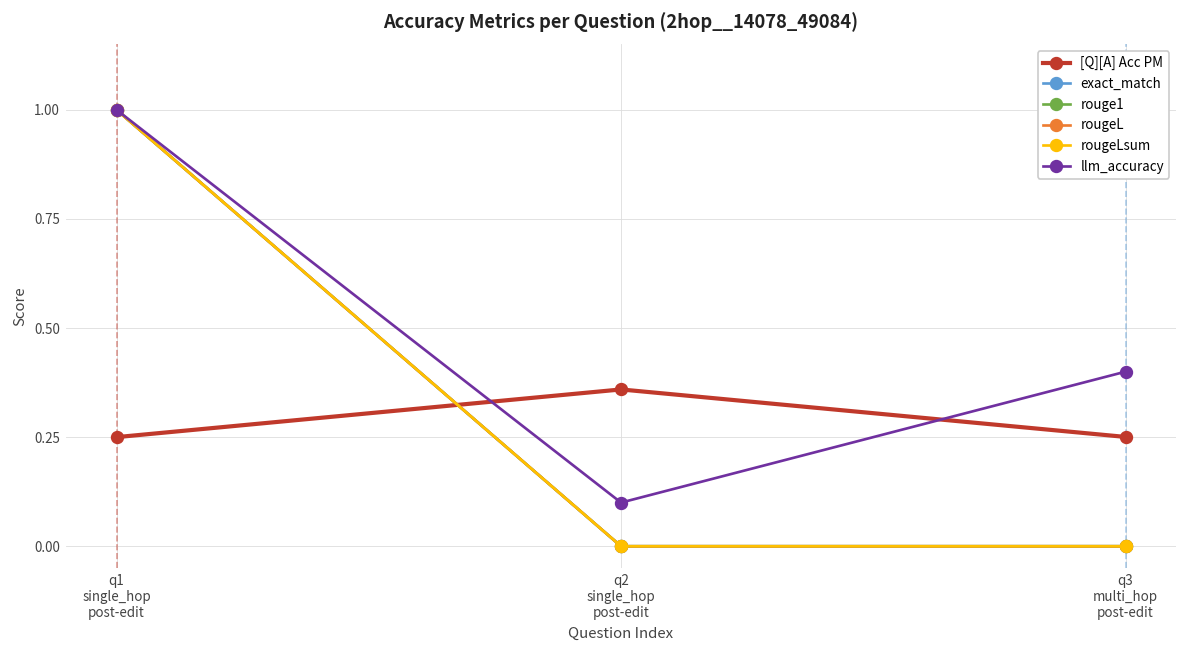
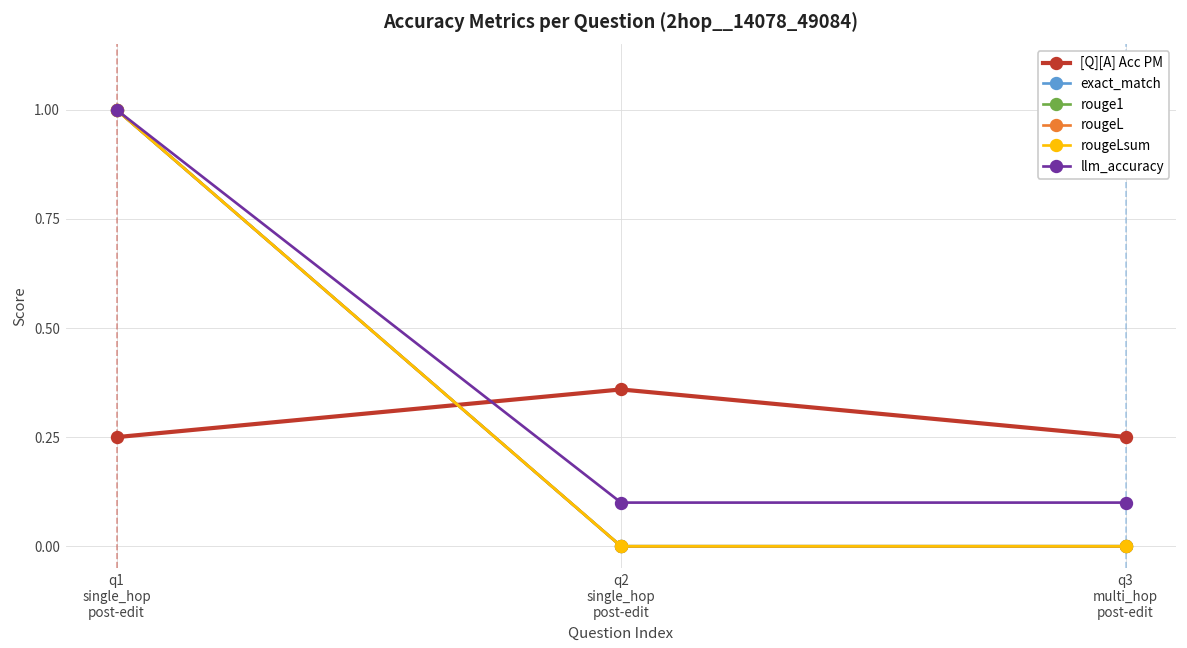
  {
    "[Q][A] Acc PM": {
      "q1 single_hop post-edit": 0.25,
      "q2 single_hop post-edit": 0.36,
      "q3 multi_hop post-edit": 0.25
    },
    "rougeLsum": {
      "q2 single_hop post-edit": 0.0,
      "q3 multi_hop post-edit": 0.0
    },
    "llm_accuracy": {
      "q2 single_hop post-edit": 0.1,
-     "q3 multi_hop post-edit": 0.4
+     "q3 multi_hop post-edit": 0.1
    }
  }
